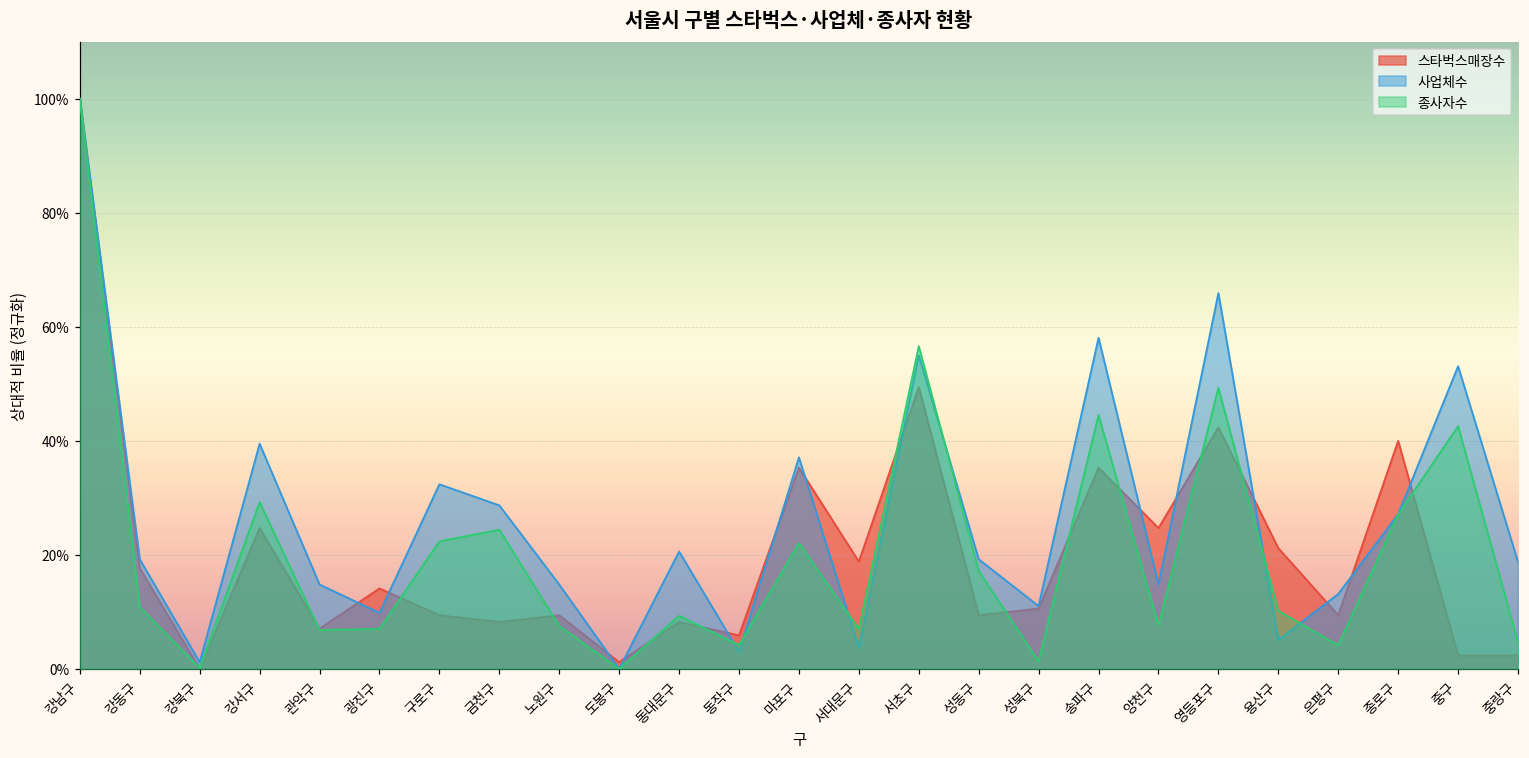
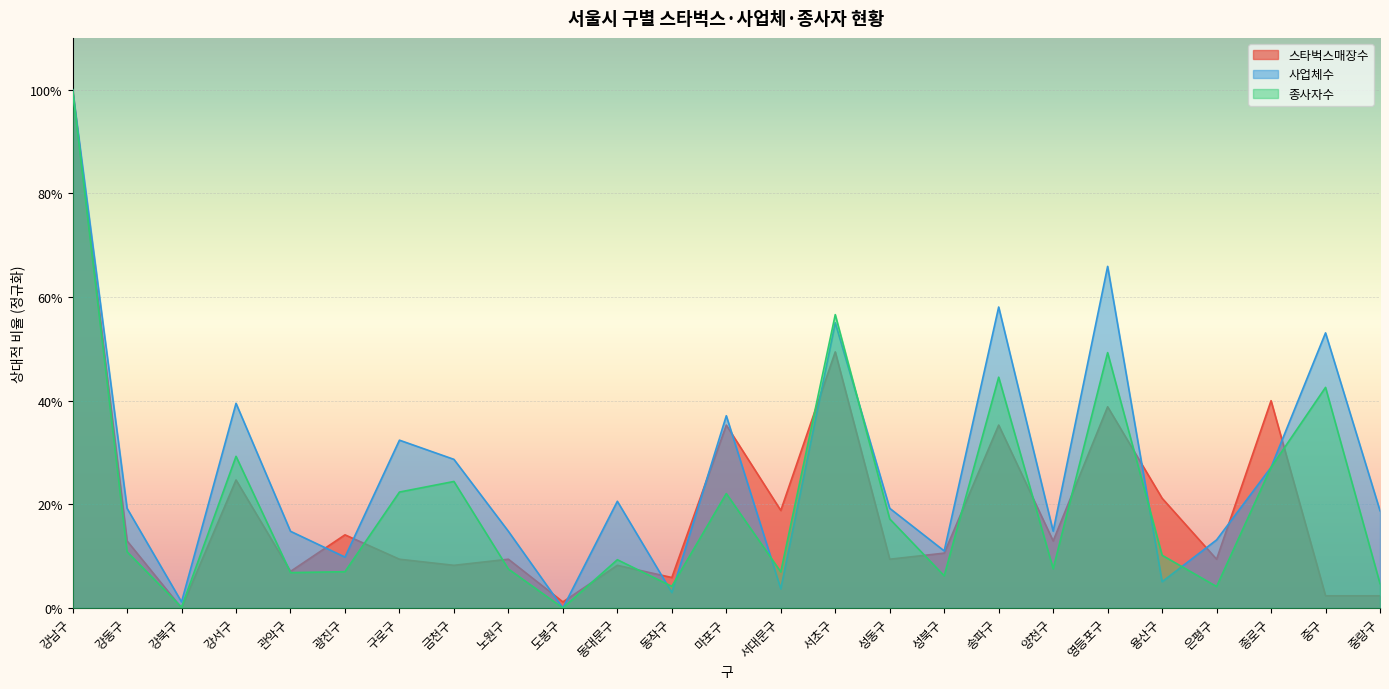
  {
    "스타벅스매장수": {
-     "강동구": "18%",
+     "강동구": "13%",
      "강서구": "25%",
      "광진구": "14%",
      "구로구": "9%",
      "금천구": "8%",
      "노원구": "9%",
      "도봉구": "1%",
      "동대문구": "8%",
      "동작구": "6%",
      "마포구": "35%",
      "서대문구": "19%",
      "서초구": "49%",
      "성동구": "9%",
      "송파구": "35%",
-     "양천구": "25%",
-     "영등포구": "42%",
+     "양천구": "13%",
+     "영등포구": "39%",
      "용산구": "21%",
      "은평구": "9%",
      "종로구": "40%",
      "중구": "2%",
      "중랑구": "2%"
    },
    "사업체수": {
      "강동구": "19%",
      "강북구": "1%",
      "강서구": "39%",
      "관악구": "15%",
      "광진구": "10%",
      "구로구": "32%",
      "금천구": "29%",
      "노원구": "15%",
      "동대문구": "21%",
      "동작구": "3%",
      "마포구": "37%",
      "서대문구": "4%",
      "서초구": "55%",
      "성동구": "19%",
      "송파구": "58%",
      "양천구": "15%",
      "영등포구": "66%",
      "용산구": "5%",
      "은평구": "13%",
      "중구": "53%",
      "중랑구": "19%"
    },
    "종사자수": {
      "강동구": "11%",
      "강서구": "29%",
      "광진구": "7%",
      "구로구": "22%",
      "금천구": "24%",
      "노원구": "8%",
      "동대문구": "9%",
      "동작구": "4%",
      "마포구": "22%",
      "서대문구": "7%",
      "서초구": "57%",
      "성동구": "17%",
-     "성북구": "1%",
+     "성북구": "6%",
      "송파구": "45%",
      "양천구": "8%",
      "영등포구": "49%",
      "용산구": "10%",
      "은평구": "4%",
      "중구": "43%",
      "중랑구": "5%"
    }
  }
